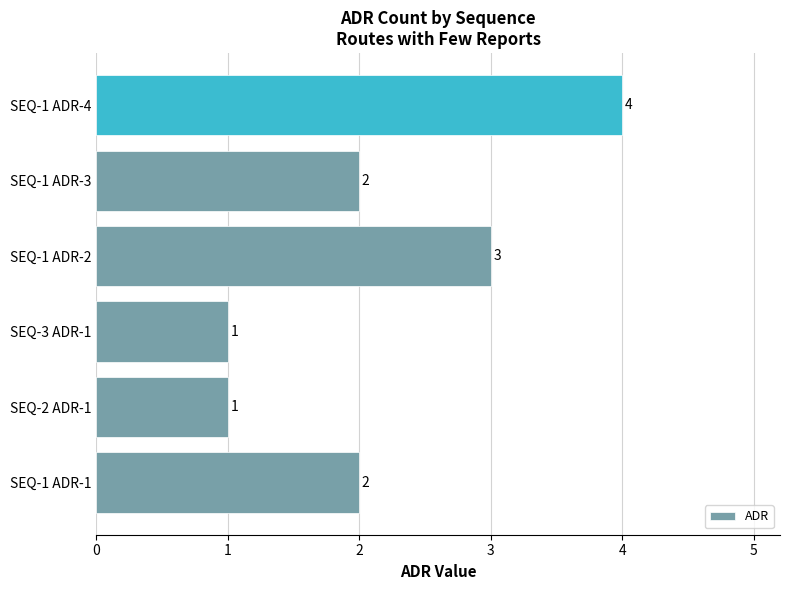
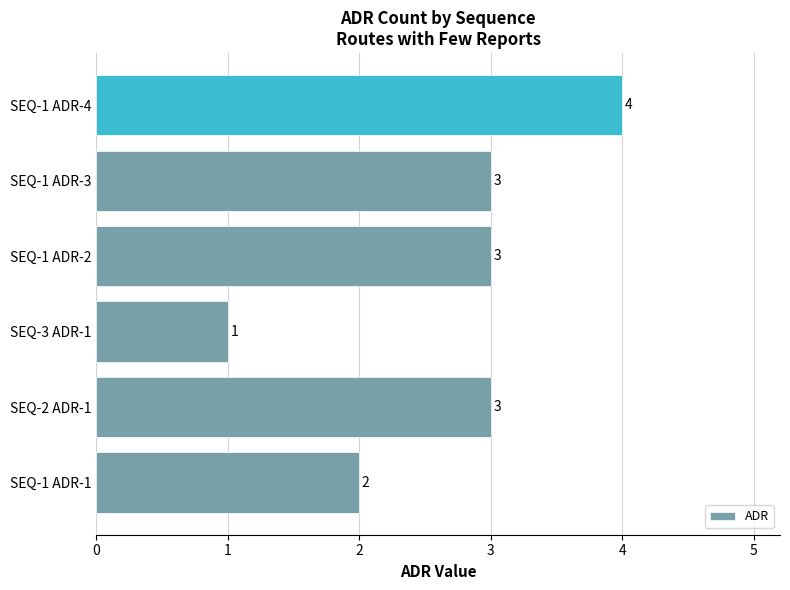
  {
    "SEQ-1 ADR-4": 4,
-   "SEQ-1 ADR-3": 2,
+   "SEQ-1 ADR-3": 3,
    "SEQ-1 ADR-2": 3,
    "SEQ-3 ADR-1": 1,
-   "SEQ-2 ADR-1": 1,
+   "SEQ-2 ADR-1": 3,
    "SEQ-1 ADR-1": 2
  }
